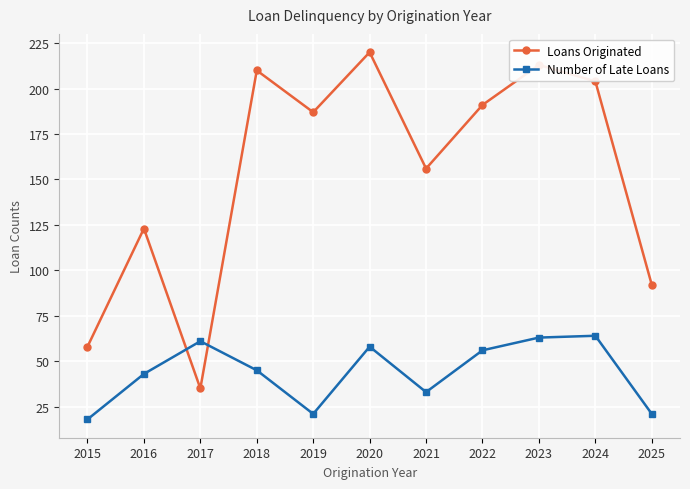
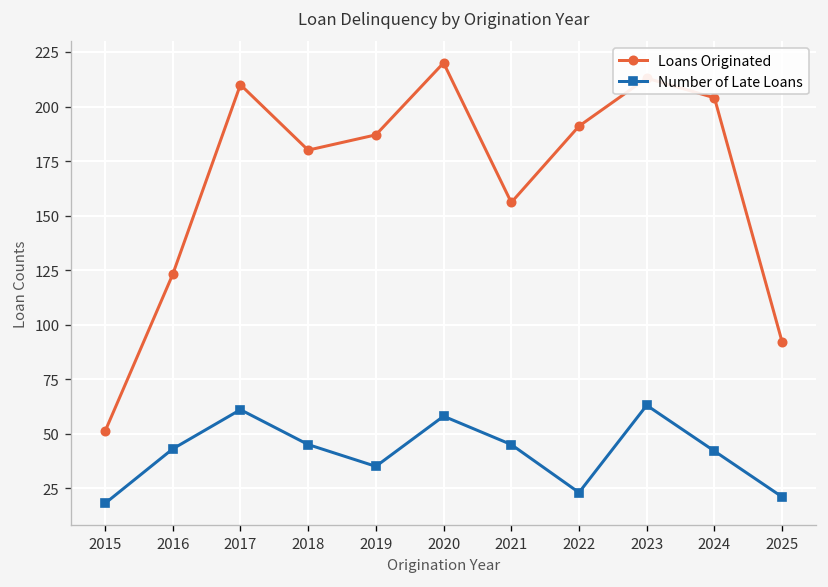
  {
    "Loans Originated": {
-     "2015": 58,
+     "2015": 51,
      "2016": 123,
-     "2017": 35,
-     "2018": 210,
+     "2017": 210,
+     "2018": 180,
      "2019": 187,
      "2020": 220,
      "2021": 156,
      "2022": 191,
      "2024": 204,
      "2025": 92
    },
    "Number of Late Loans": {
      "2015": 18,
      "2016": 43,
      "2017": 61,
      "2018": 45,
-     "2019": 21,
+     "2019": 35,
      "2020": 58,
-     "2021": 33,
-     "2022": 56,
+     "2021": 45,
+     "2022": 23,
      "2023": 63,
-     "2024": 64,
+     "2024": 42,
      "2025": 21
    }
  }
